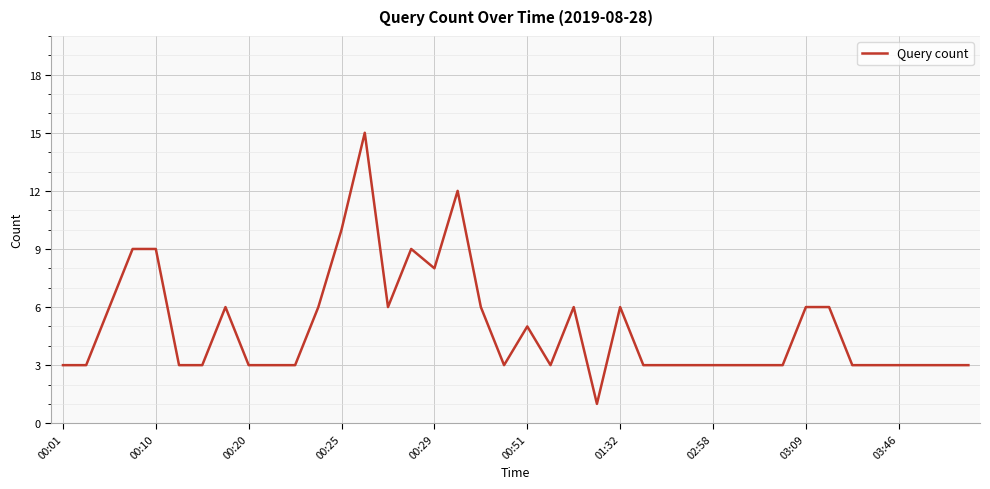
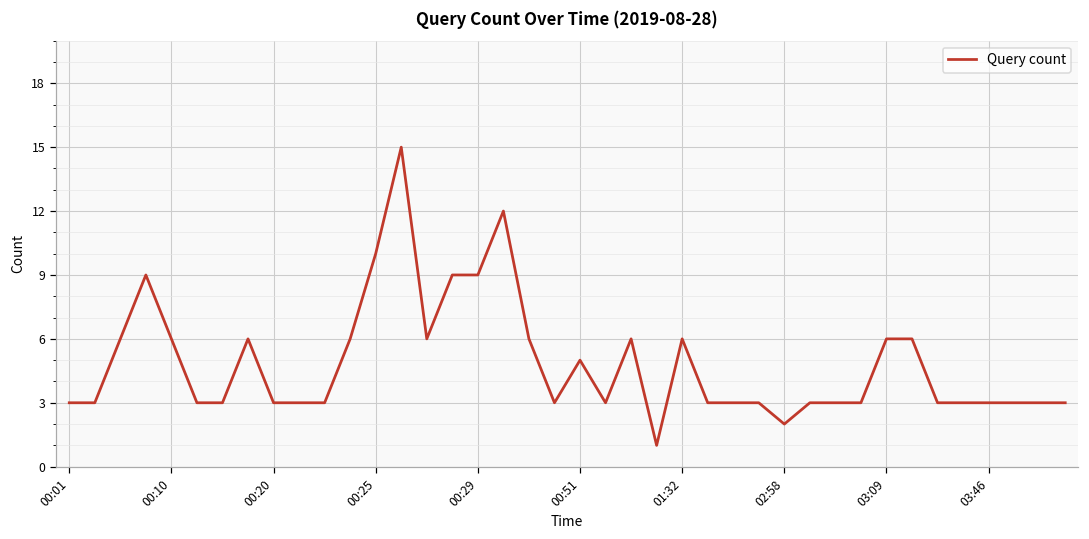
  {
    "00:01": 3,
-   "00:10": 9,
+   "00:10": 6,
    "00:20": 3,
    "00:25": 10,
-   "00:29": 8,
+   "00:29": 9,
    "00:51": 5,
    "01:32": 6,
-   "02:58": 3,
+   "02:58": 2,
    "03:09": 6,
    "03:46": 3
  }
